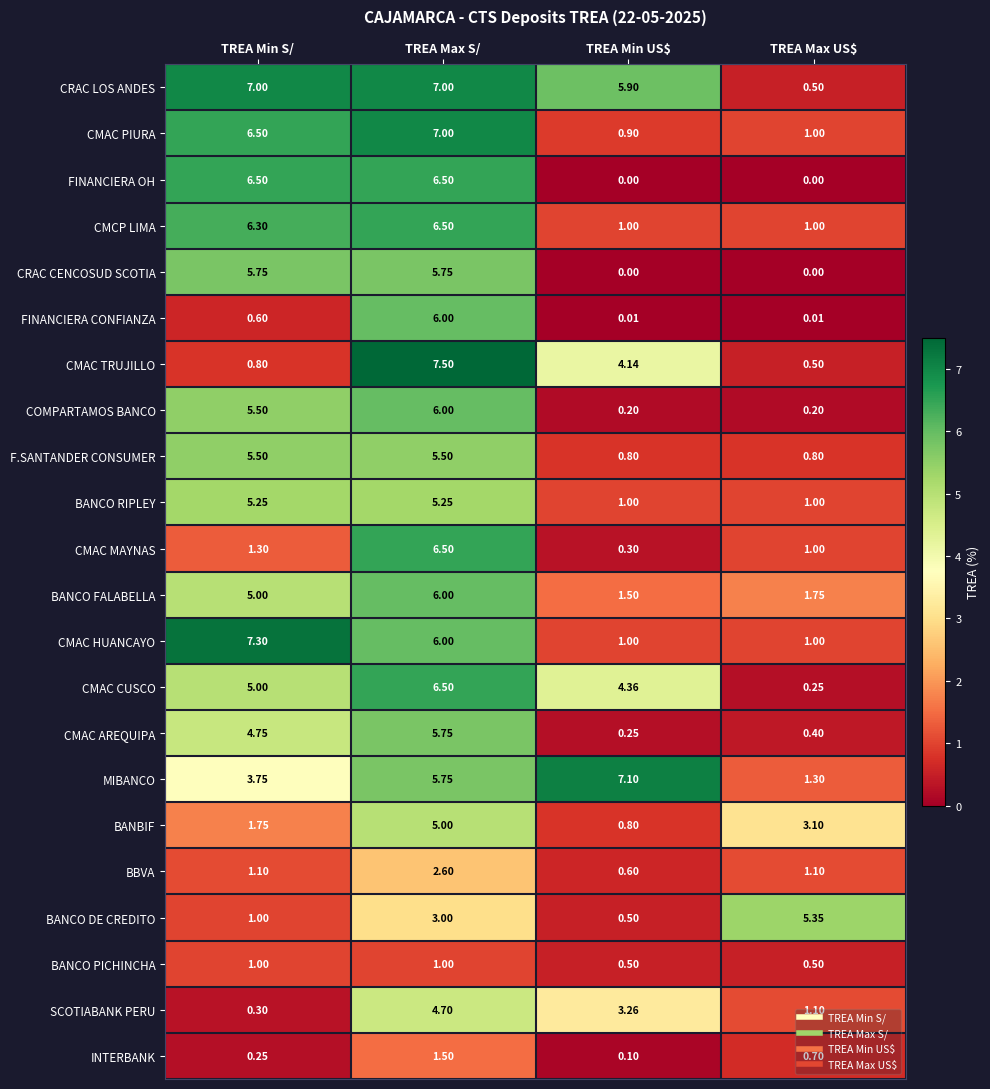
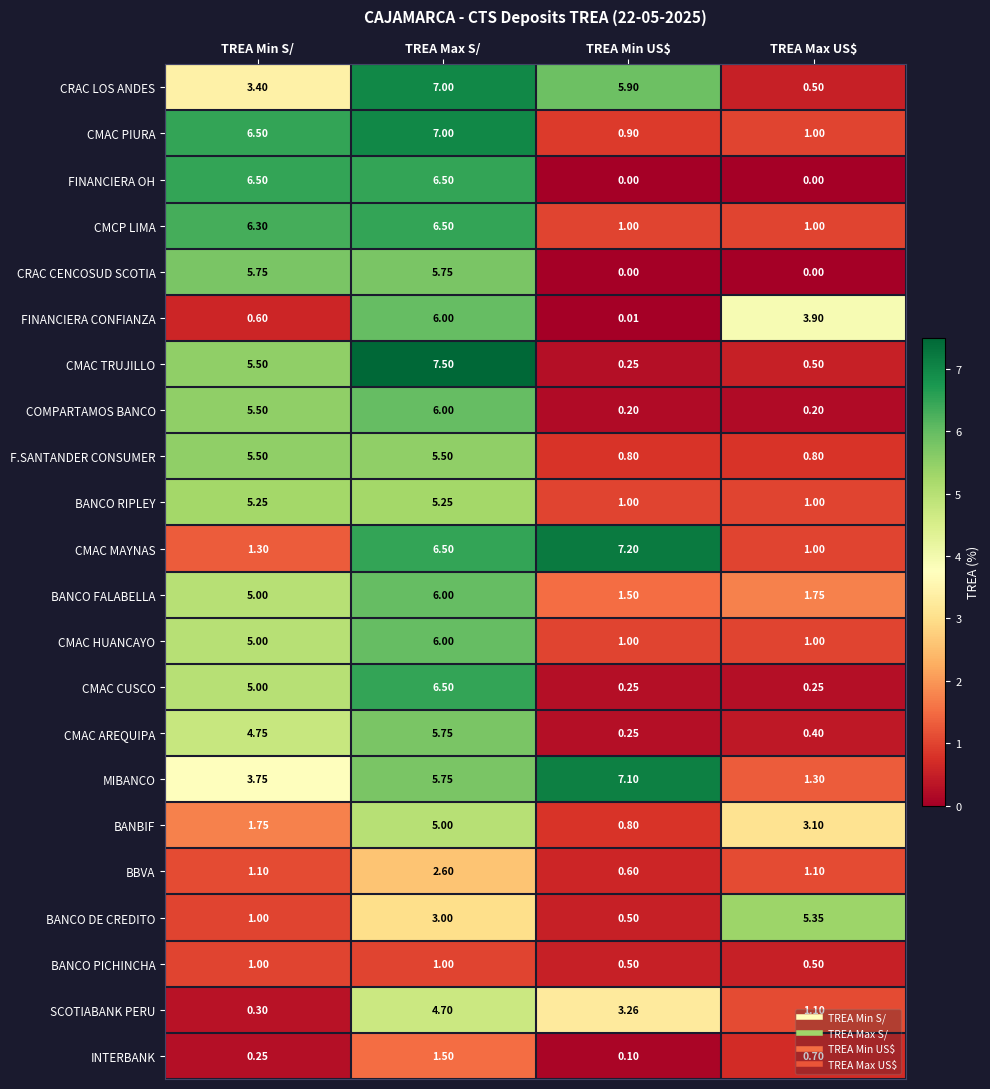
  {
    "CRAC LOS ANDES": {
-     "TREA Min S/": 7.00,
+     "TREA Min S/": 3.40,
      "TREA Max S/": 7.00,
      "TREA Min US$": 5.90,
      "TREA Max US$": 0.50
    },
    "CMAC PIURA": {
      "TREA Min S/": 6.50,
      "TREA Max S/": 7.00,
      "TREA Min US$": 0.90,
      "TREA Max US$": 1.00
    },
    "FINANCIERA OH": {
      "TREA Min S/": 6.50,
      "TREA Max S/": 6.50,
      "TREA Min US$": 0.00,
      "TREA Max US$": 0.00
    },
    "CMCP LIMA": {
      "TREA Min S/": 6.30,
      "TREA Max S/": 6.50,
      "TREA Min US$": 1.00,
      "TREA Max US$": 1.00
    },
    "CRAC CENCOSUD SCOTIA": {
      "TREA Min S/": 5.75,
      "TREA Max S/": 5.75,
      "TREA Min US$": 0.00,
      "TREA Max US$": 0.00
    },
    "FINANCIERA CONFIANZA": {
      "TREA Min S/": 0.60,
      "TREA Max S/": 6.00,
      "TREA Min US$": 0.01,
-     "TREA Max US$": 0.01
+     "TREA Max US$": 3.90
    },
    "CMAC TRUJILLO": {
-     "TREA Min S/": 0.80,
+     "TREA Min S/": 5.50,
      "TREA Max S/": 7.50,
-     "TREA Min US$": 4.14,
+     "TREA Min US$": 0.25,
      "TREA Max US$": 0.50
    },
    "COMPARTAMOS BANCO": {
      "TREA Min S/": 5.50,
      "TREA Max S/": 6.00,
      "TREA Min US$": 0.20,
      "TREA Max US$": 0.20
    },
    "F.SANTANDER CONSUMER": {
      "TREA Min S/": 5.50,
      "TREA Max S/": 5.50,
      "TREA Min US$": 0.80,
      "TREA Max US$": 0.80
    },
    "BANCO RIPLEY": {
      "TREA Min S/": 5.25,
      "TREA Max S/": 5.25,
      "TREA Min US$": 1.00,
      "TREA Max US$": 1.00
    },
    "CMAC MAYNAS": {
      "TREA Min S/": 1.30,
      "TREA Max S/": 6.50,
-     "TREA Min US$": 0.30,
+     "TREA Min US$": 7.20,
      "TREA Max US$": 1.00
    },
    "BANCO FALABELLA": {
      "TREA Min S/": 5.00,
      "TREA Max S/": 6.00,
      "TREA Min US$": 1.50,
      "TREA Max US$": 1.75
    },
    "CMAC HUANCAYO": {
-     "TREA Min S/": 7.30,
+     "TREA Min S/": 5.00,
      "TREA Max S/": 6.00,
      "TREA Min US$": 1.00,
      "TREA Max US$": 1.00
    },
    "CMAC CUSCO": {
      "TREA Min S/": 5.00,
      "TREA Max S/": 6.50,
-     "TREA Min US$": 4.36,
+     "TREA Min US$": 0.25,
      "TREA Max US$": 0.25
    },
    "CMAC AREQUIPA": {
      "TREA Min S/": 4.75,
      "TREA Max S/": 5.75,
      "TREA Min US$": 0.25,
      "TREA Max US$": 0.40
    },
    "MIBANCO": {
      "TREA Min S/": 3.75,
      "TREA Max S/": 5.75,
      "TREA Min US$": 7.10,
      "TREA Max US$": 1.30
    },
    "BANBIF": {
      "TREA Min S/": 1.75,
      "TREA Max S/": 5.00,
      "TREA Min US$": 0.80,
      "TREA Max US$": 3.10
    },
    "BBVA": {
      "TREA Min S/": 1.10,
      "TREA Max S/": 2.60,
      "TREA Min US$": 0.60,
      "TREA Max US$": 1.10
    },
    "BANCO DE CREDITO": {
      "TREA Min S/": 1.00,
      "TREA Max S/": 3.00,
      "TREA Min US$": 0.50,
      "TREA Max US$": 5.35
    },
    "BANCO PICHINCHA": {
      "TREA Min S/": 1.00,
      "TREA Max S/": 1.00,
      "TREA Min US$": 0.50,
      "TREA Max US$": 0.50
    },
    "SCOTIABANK PERU": {
      "TREA Min S/": 0.30,
      "TREA Max S/": 4.70,
      "TREA Min US$": 3.26
    },
    "INTERBANK": {
      "TREA Min S/": 0.25,
      "TREA Max S/": 1.50,
      "TREA Min US$": 0.10
    }
  }
